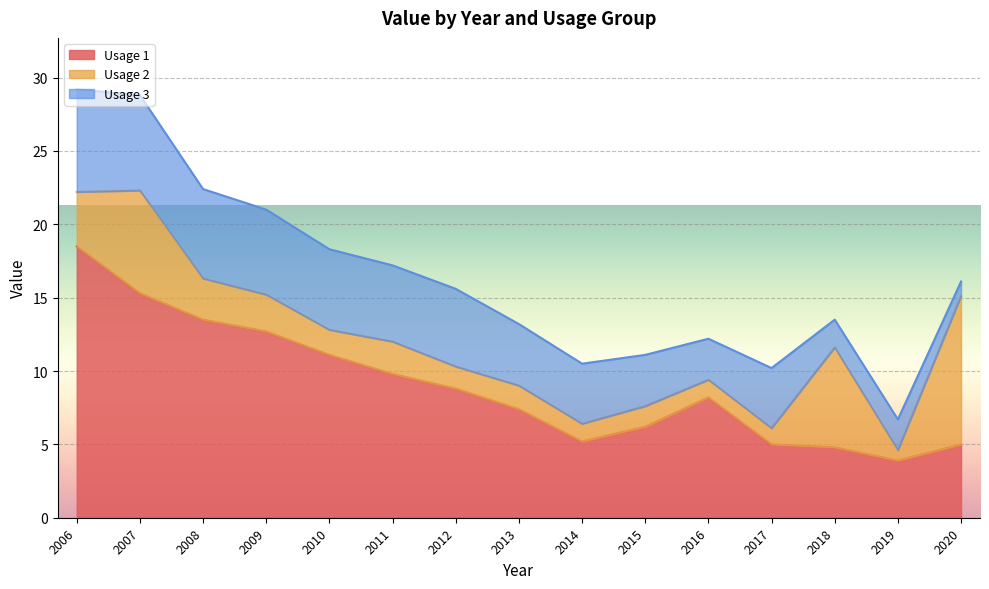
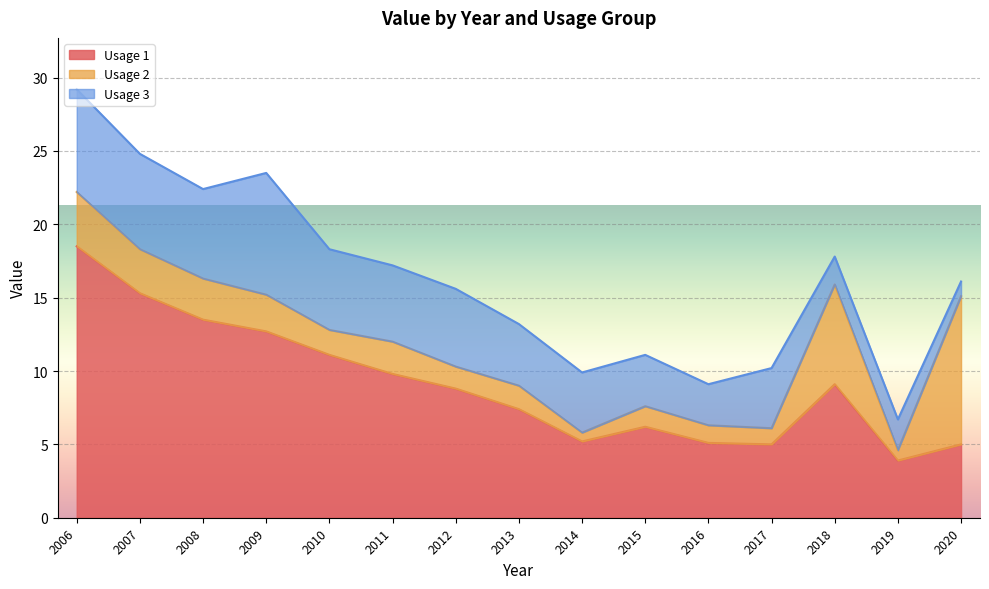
  {
    "Usage 1": {
      "2006": 18.5,
      "2007": 15.3,
      "2008": 13.5,
      "2009": 12.7,
      "2010": 11.1,
      "2011": 9.8,
      "2012": 8.8,
      "2013": 7.4,
      "2014": 5.2,
      "2015": 6.2,
-     "2016": 8.2,
+     "2016": 5.1,
      "2017": 5.0,
-     "2018": 4.8,
+     "2018": 9.1,
      "2019": 3.9,
      "2020": 5.0
    },
    "Usage 2": {
      "2006": 3.7,
-     "2007": 7,
+     "2007": 3,
      "2008": 2.8,
      "2009": 2.5,
      "2010": 1.7,
      "2011": 2.2,
      "2012": 1.5,
      "2013": 1.6,
-     "2014": 1.2,
+     "2014": 0.6,
      "2015": 1.4,
      "2016": 1.2,
      "2017": 1.1,
      "2018": 6.8,
      "2019": 0.7,
      "2020": 10.1
    },
    "Usage 3": {
      "2008": 6.1,
-     "2009": 5.8,
+     "2009": 8.3,
      "2010": 5.5,
      "2011": 5.2,
      "2012": 5.3,
      "2013": 4.2,
      "2014": 4.1,
      "2015": 3.5,
      "2016": 2.8,
      "2017": 4.1,
      "2018": 1.9,
      "2019": 2.1,
      "2020": 1.0
    }
  }
